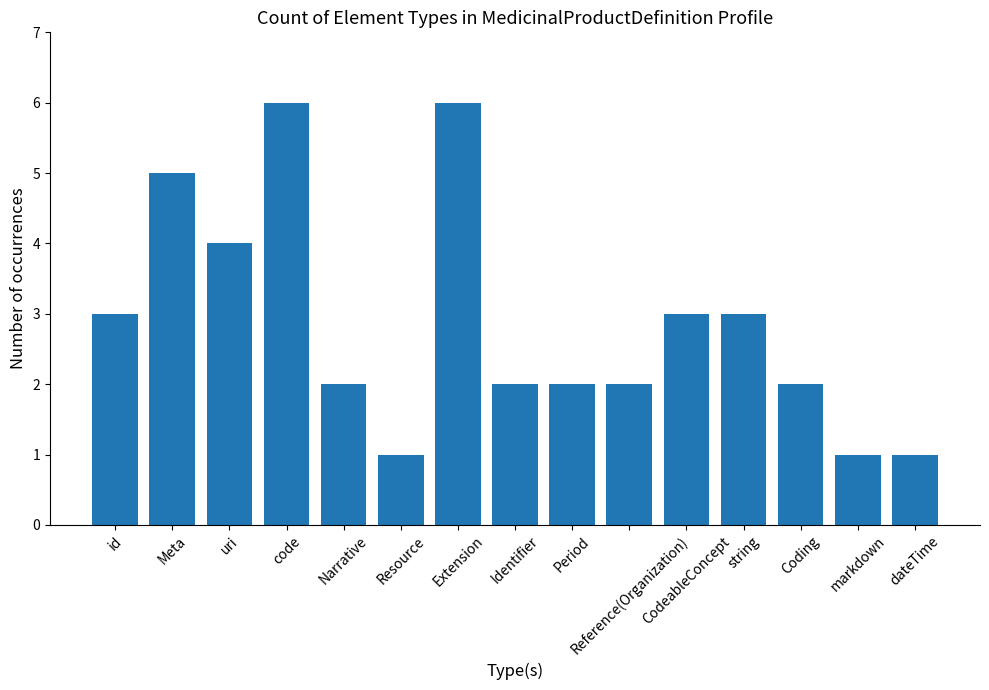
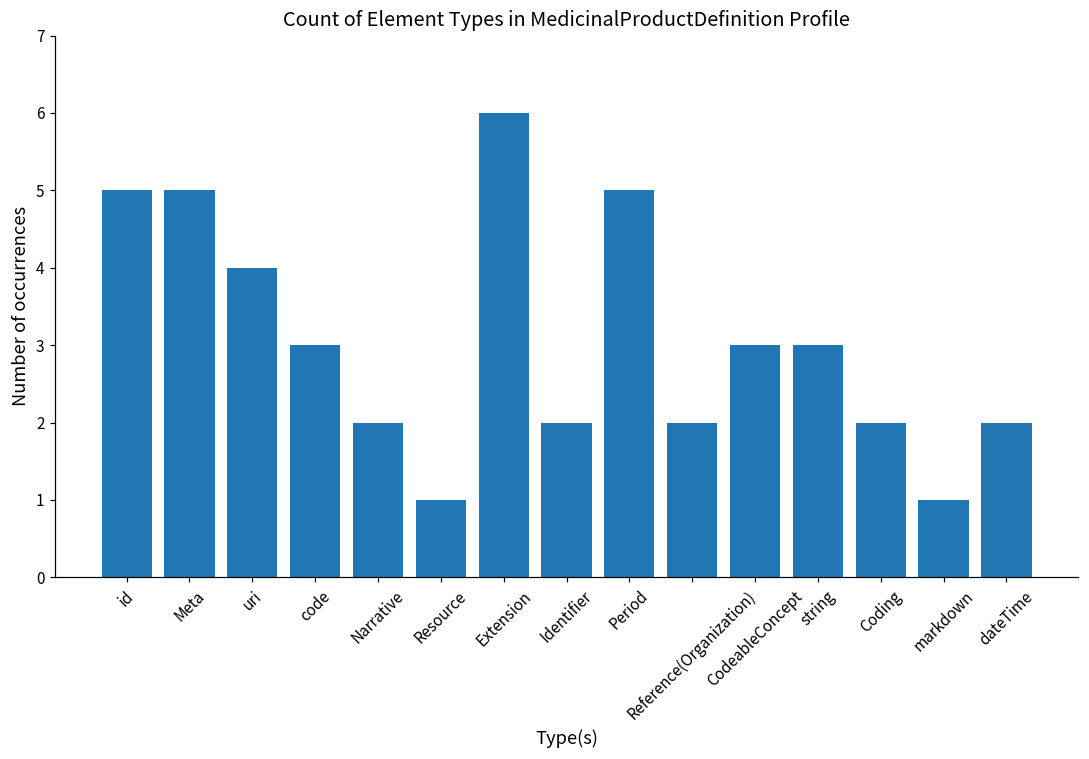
  {
-   "id": 3,
+   "id": 5,
    "Meta": 5,
    "uri": 4,
-   "code": 6,
+   "code": 3,
    "Narrative": 2,
    "Resource": 1,
    "Extension": 6,
    "Identifier": 2,
-   "Period": 2,
+   "Period": 5,
    "Reference(Organization)": 2,
    "CodeableConcept": 3,
    "string": 3,
    "Coding": 2,
    "markdown": 1,
-   "dateTime": 1
+   "dateTime": 2
  }
